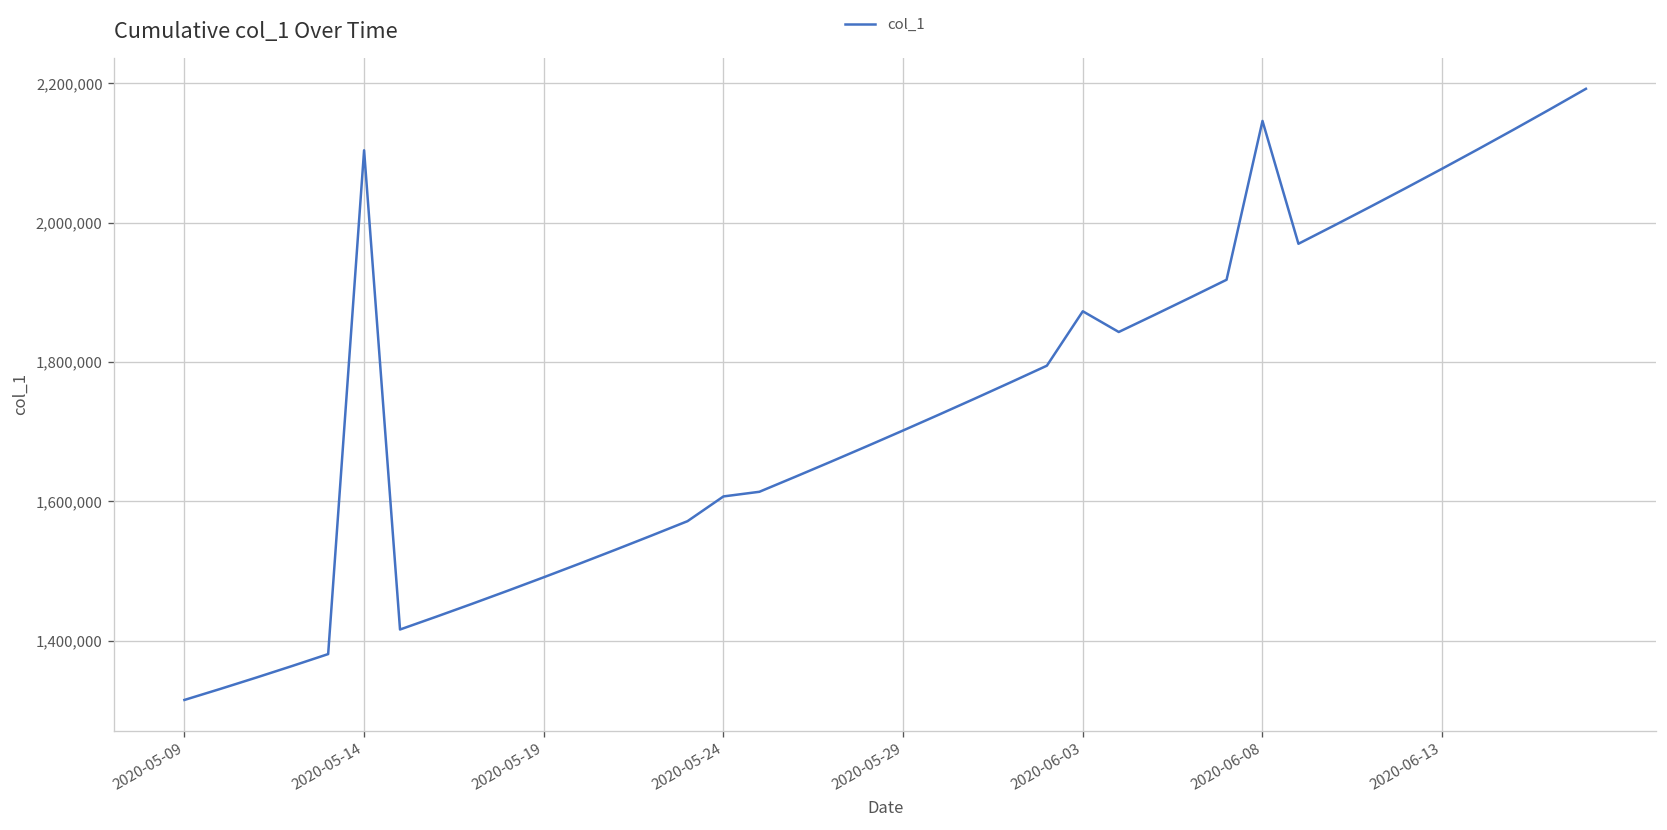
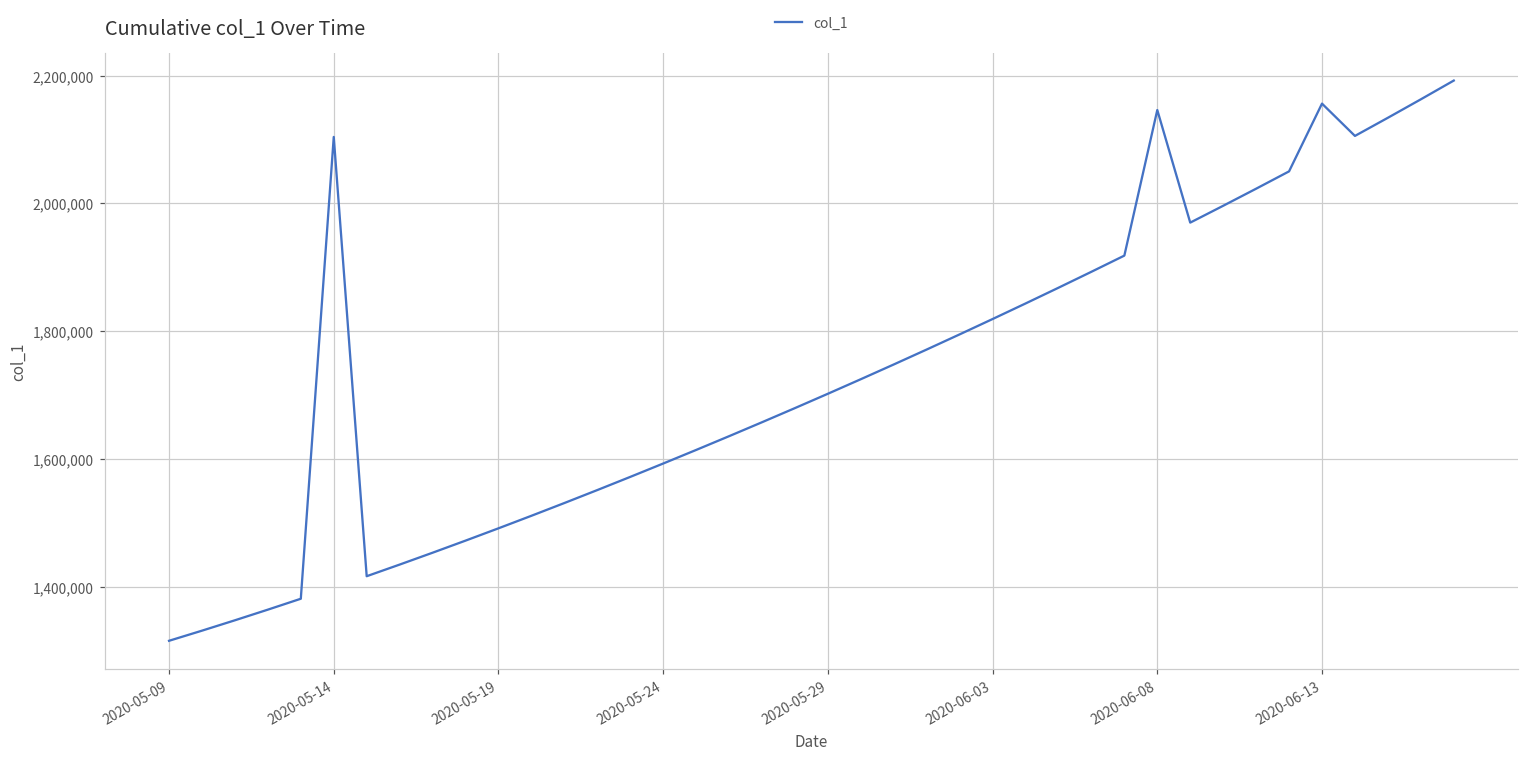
  {
    "2020-05-09": "1,320,000",
    "2020-05-14": "2,100,000",
    "2020-05-19": "1,490,000",
-   "2020-05-24": "1,610,000",
+   "2020-05-24": "1,590,000",
    "2020-05-29": "1,700,000",
-   "2020-06-03": "1,870,000",
+   "2020-06-03": "1,820,000",
    "2020-06-08": "2,150,000",
-   "2020-06-13": "2,080,000"
+   "2020-06-13": "2,160,000"
  }
